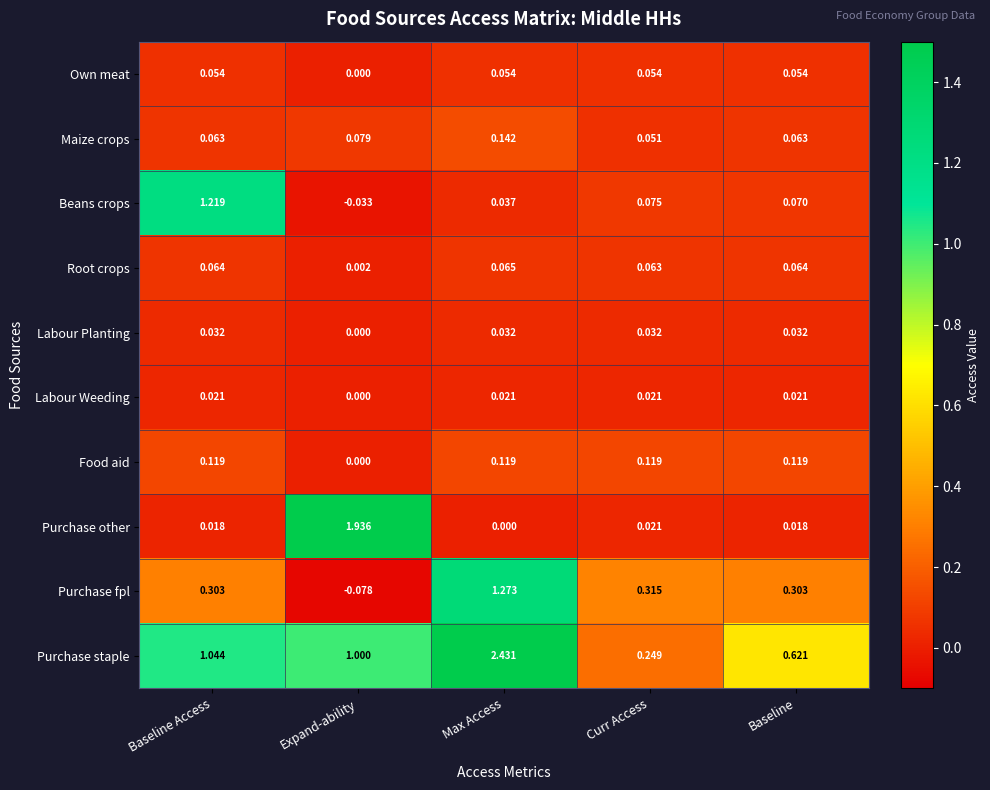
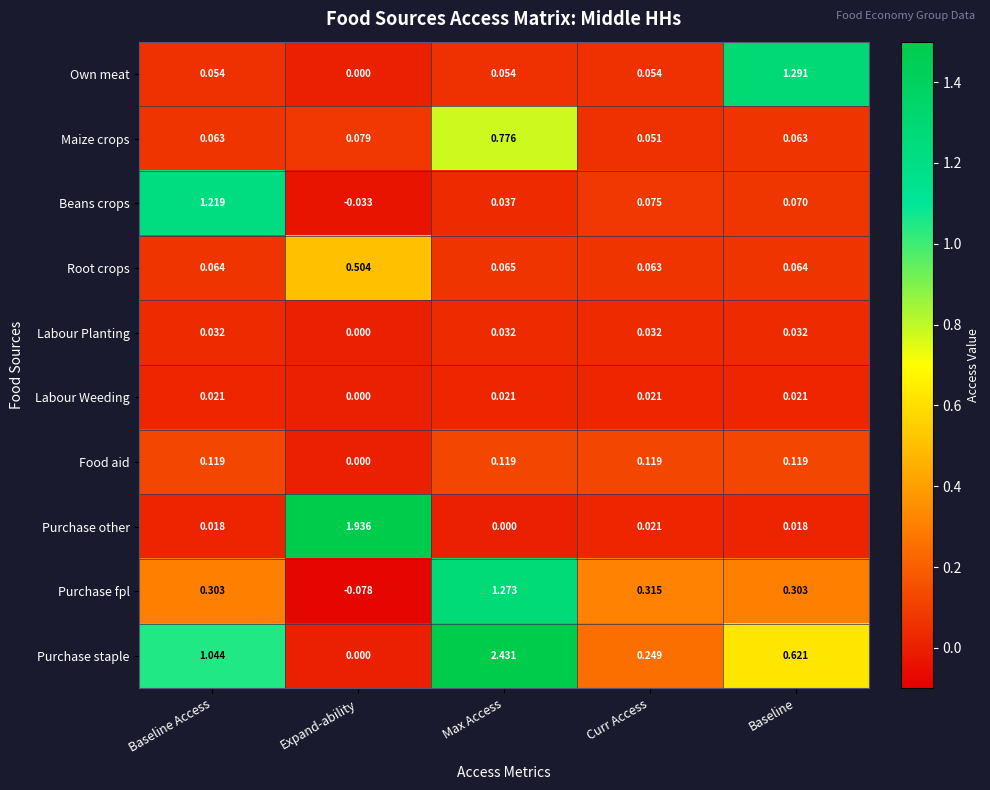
  {
    "Own meat": {
      "Baseline Access": 0.054,
      "Expand-ability": 0.000,
      "Max Access": 0.054,
      "Curr Access": 0.054,
-     "Baseline": 0.054
+     "Baseline": 1.291
    },
    "Maize crops": {
      "Baseline Access": 0.063,
      "Expand-ability": 0.079,
-     "Max Access": 0.142,
+     "Max Access": 0.776,
      "Curr Access": 0.051,
      "Baseline": 0.063
    },
    "Beans crops": {
      "Baseline Access": 1.219,
      "Expand-ability": -0.033,
      "Max Access": 0.037,
      "Curr Access": 0.075,
      "Baseline": 0.070
    },
    "Root crops": {
      "Baseline Access": 0.064,
-     "Expand-ability": 0.002,
+     "Expand-ability": 0.504,
      "Max Access": 0.065,
      "Curr Access": 0.063,
      "Baseline": 0.064
    },
    "Labour Planting": {
      "Baseline Access": 0.032,
      "Expand-ability": 0.000,
      "Max Access": 0.032,
      "Curr Access": 0.032,
      "Baseline": 0.032
    },
    "Labour Weeding": {
      "Baseline Access": 0.021,
      "Expand-ability": 0.000,
      "Max Access": 0.021,
      "Curr Access": 0.021,
      "Baseline": 0.021
    },
    "Food aid": {
      "Baseline Access": 0.119,
      "Expand-ability": 0.000,
      "Max Access": 0.119,
      "Curr Access": 0.119,
      "Baseline": 0.119
    },
    "Purchase other": {
      "Baseline Access": 0.018,
      "Expand-ability": 1.936,
      "Max Access": 0.000,
      "Curr Access": 0.021,
      "Baseline": 0.018
    },
    "Purchase fpl": {
      "Baseline Access": 0.303,
      "Expand-ability": -0.078,
      "Max Access": 1.273,
      "Curr Access": 0.315,
      "Baseline": 0.303
    },
    "Purchase staple": {
      "Baseline Access": 1.044,
-     "Expand-ability": 1.000,
+     "Expand-ability": 0.000,
      "Max Access": 2.431,
      "Curr Access": 0.249,
      "Baseline": 0.621
    }
  }
